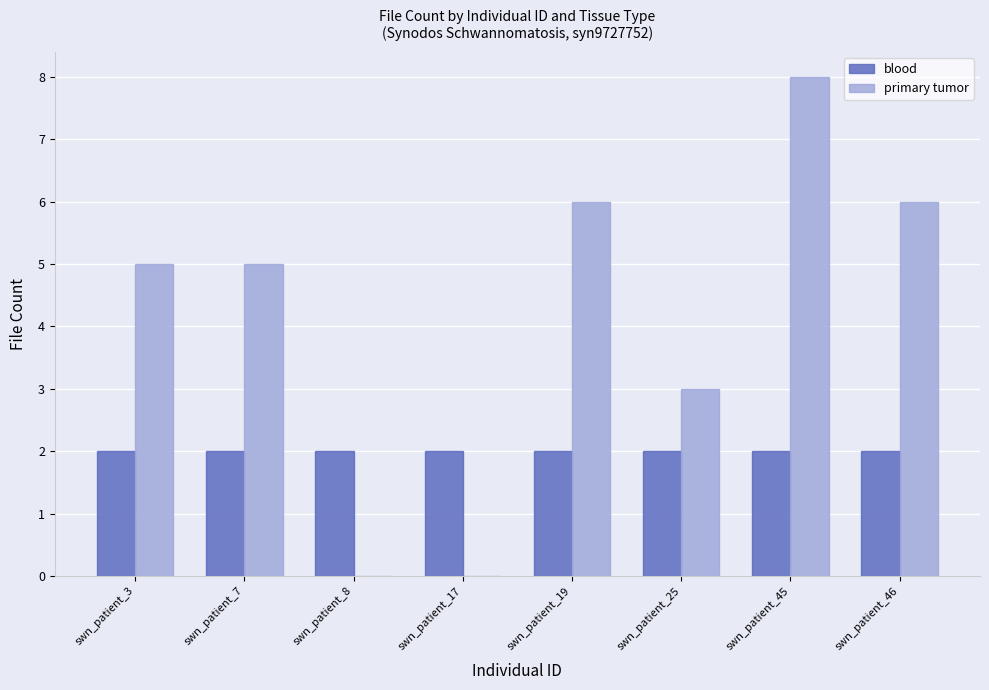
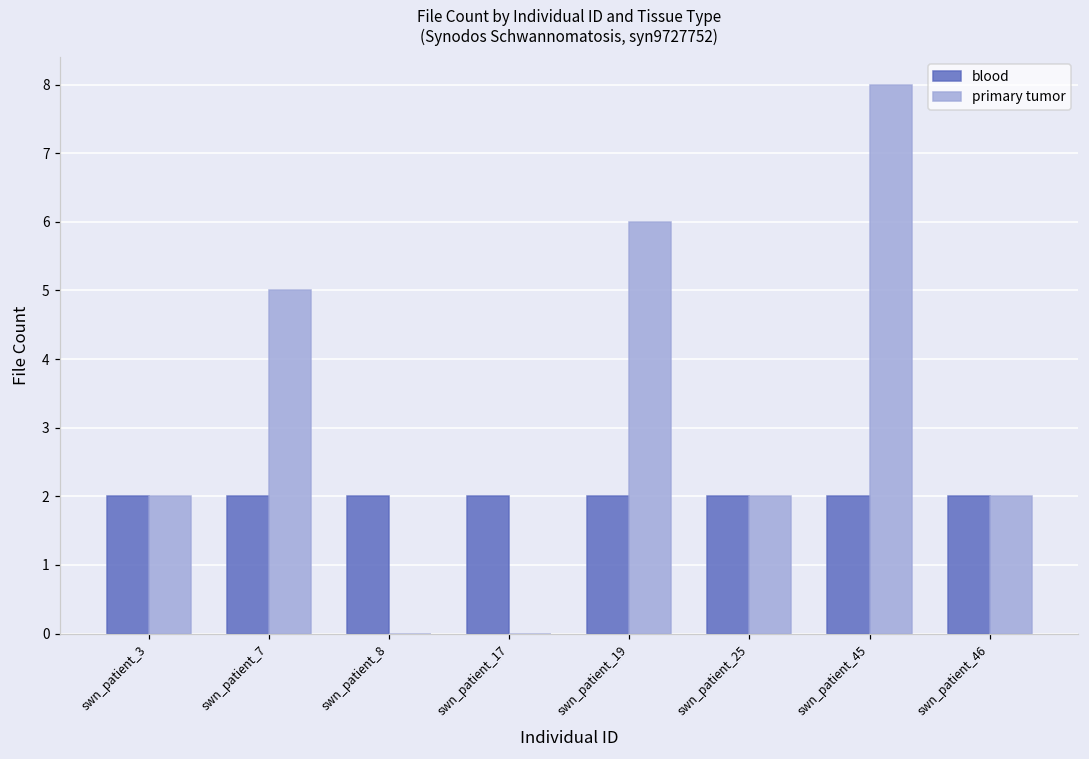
  {
    "blood": {
      "swn_patient_3": 2,
      "swn_patient_7": 2,
      "swn_patient_8": 2,
      "swn_patient_17": 2,
      "swn_patient_19": 2,
      "swn_patient_25": 2,
      "swn_patient_45": 2,
      "swn_patient_46": 2
    },
    "primary tumor": {
-     "swn_patient_3": 5,
+     "swn_patient_3": 2,
      "swn_patient_7": 5,
      "swn_patient_8": 0,
      "swn_patient_17": 0,
      "swn_patient_19": 6,
-     "swn_patient_25": 3,
+     "swn_patient_25": 2,
      "swn_patient_45": 8,
-     "swn_patient_46": 6
+     "swn_patient_46": 2
    }
  }
